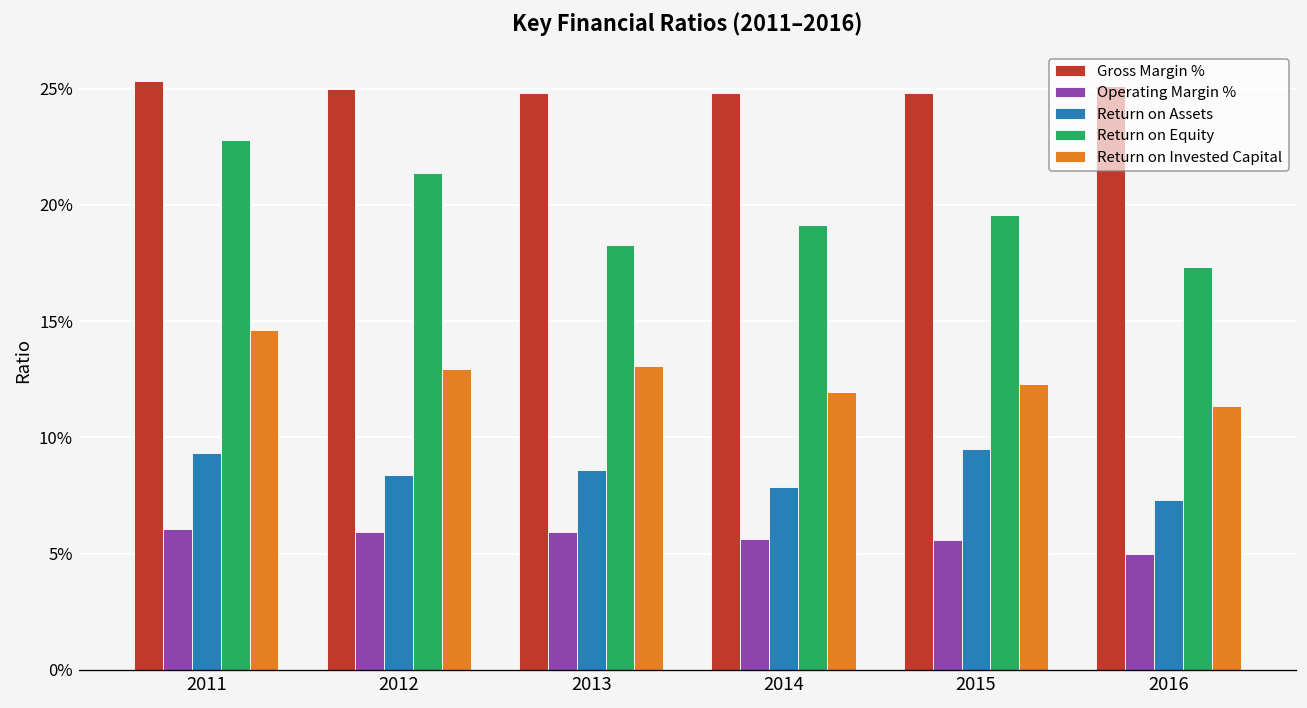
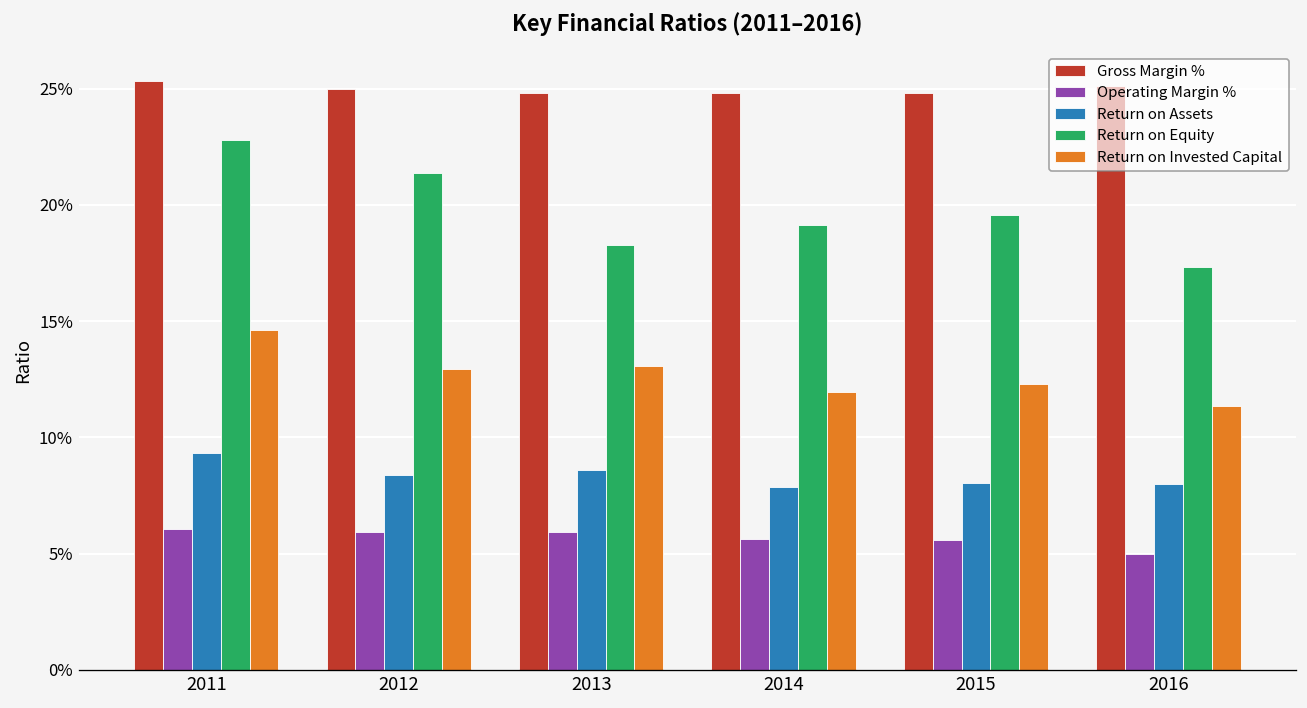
  {
    "Gross Margin %": {
      "2011": "25.3%",
      "2012": "25.0%",
      "2013": "24.8%",
      "2014": "24.8%",
      "2015": "24.8%"
    },
    "Operating Margin %": {
      "2011": "6.1%",
      "2012": "5.9%",
      "2013": "5.9%",
      "2014": "5.6%",
      "2015": "5.6%",
      "2016": "5.0%"
    },
    "Return on Assets": {
      "2011": "9.3%",
      "2012": "8.4%",
      "2013": "8.6%",
      "2014": "7.9%",
-     "2015": "9.5%",
-     "2016": "7.3%"
+     "2015": "8.0%",
+     "2016": "8.0%"
    },
    "Return on Equity": {
      "2011": "22.8%",
      "2012": "21.4%",
      "2013": "18.3%",
      "2014": "19.1%",
      "2015": "19.6%",
      "2016": "17.3%"
    },
    "Return on Invested Capital": {
      "2011": "14.6%",
      "2012": "12.9%",
      "2013": "13.1%",
      "2014": "11.9%",
      "2015": "12.3%",
      "2016": "11.4%"
    }
  }
